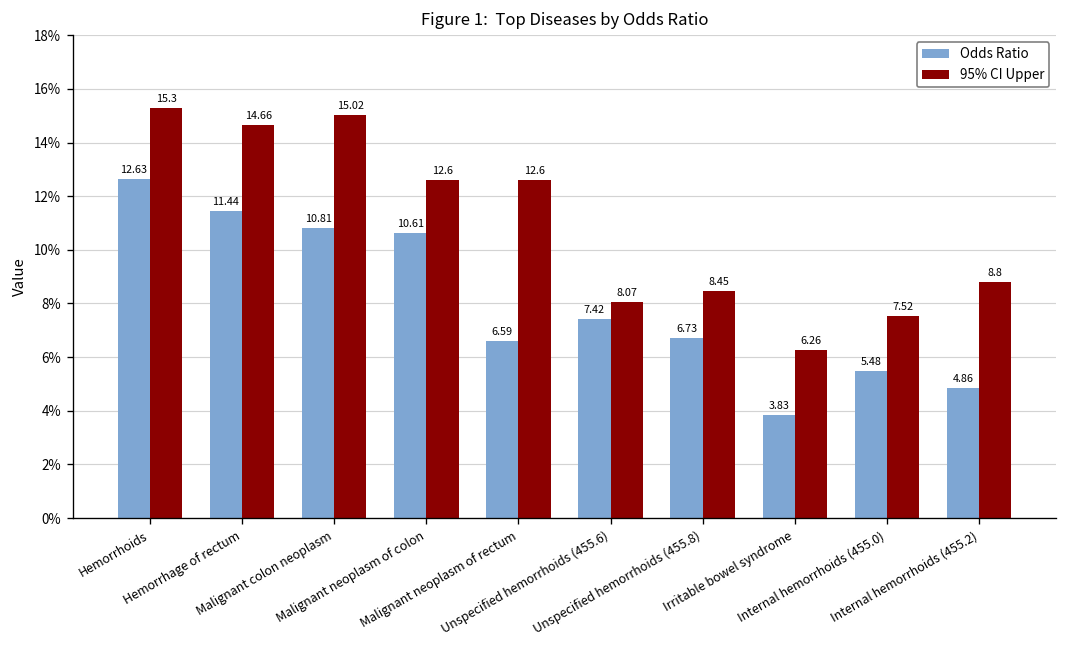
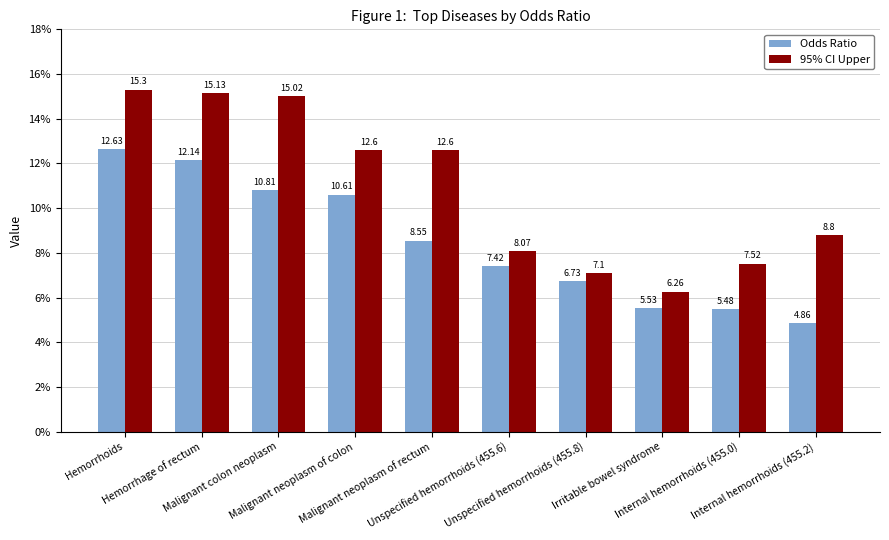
  {
    "Odds Ratio": {
      "Hemorrhoids": 12.63,
-     "Hemorrhage of rectum": 11.44,
+     "Hemorrhage of rectum": 12.14,
      "Malignant colon neoplasm": 10.81,
      "Malignant neoplasm of colon": 10.61,
-     "Malignant neoplasm of rectum": 6.59,
+     "Malignant neoplasm of rectum": 8.55,
      "Unspecified hemorrhoids (455.6)": 7.42,
      "Unspecified hemorrhoids (455.8)": 6.73,
-     "Irritable bowel syndrome": 3.83,
+     "Irritable bowel syndrome": 5.53,
      "Internal hemorrhoids (455.0)": 5.48,
      "Internal hemorrhoids (455.2)": 4.86
    },
    "95% CI Upper": {
      "Hemorrhoids": 15.3,
-     "Hemorrhage of rectum": 14.66,
+     "Hemorrhage of rectum": 15.13,
      "Malignant colon neoplasm": 15.02,
      "Malignant neoplasm of colon": 12.6,
      "Malignant neoplasm of rectum": 12.6,
      "Unspecified hemorrhoids (455.6)": 8.07,
-     "Unspecified hemorrhoids (455.8)": 8.45,
+     "Unspecified hemorrhoids (455.8)": 7.1,
      "Irritable bowel syndrome": 6.26,
      "Internal hemorrhoids (455.0)": 7.52,
      "Internal hemorrhoids (455.2)": 8.8
    }
  }
